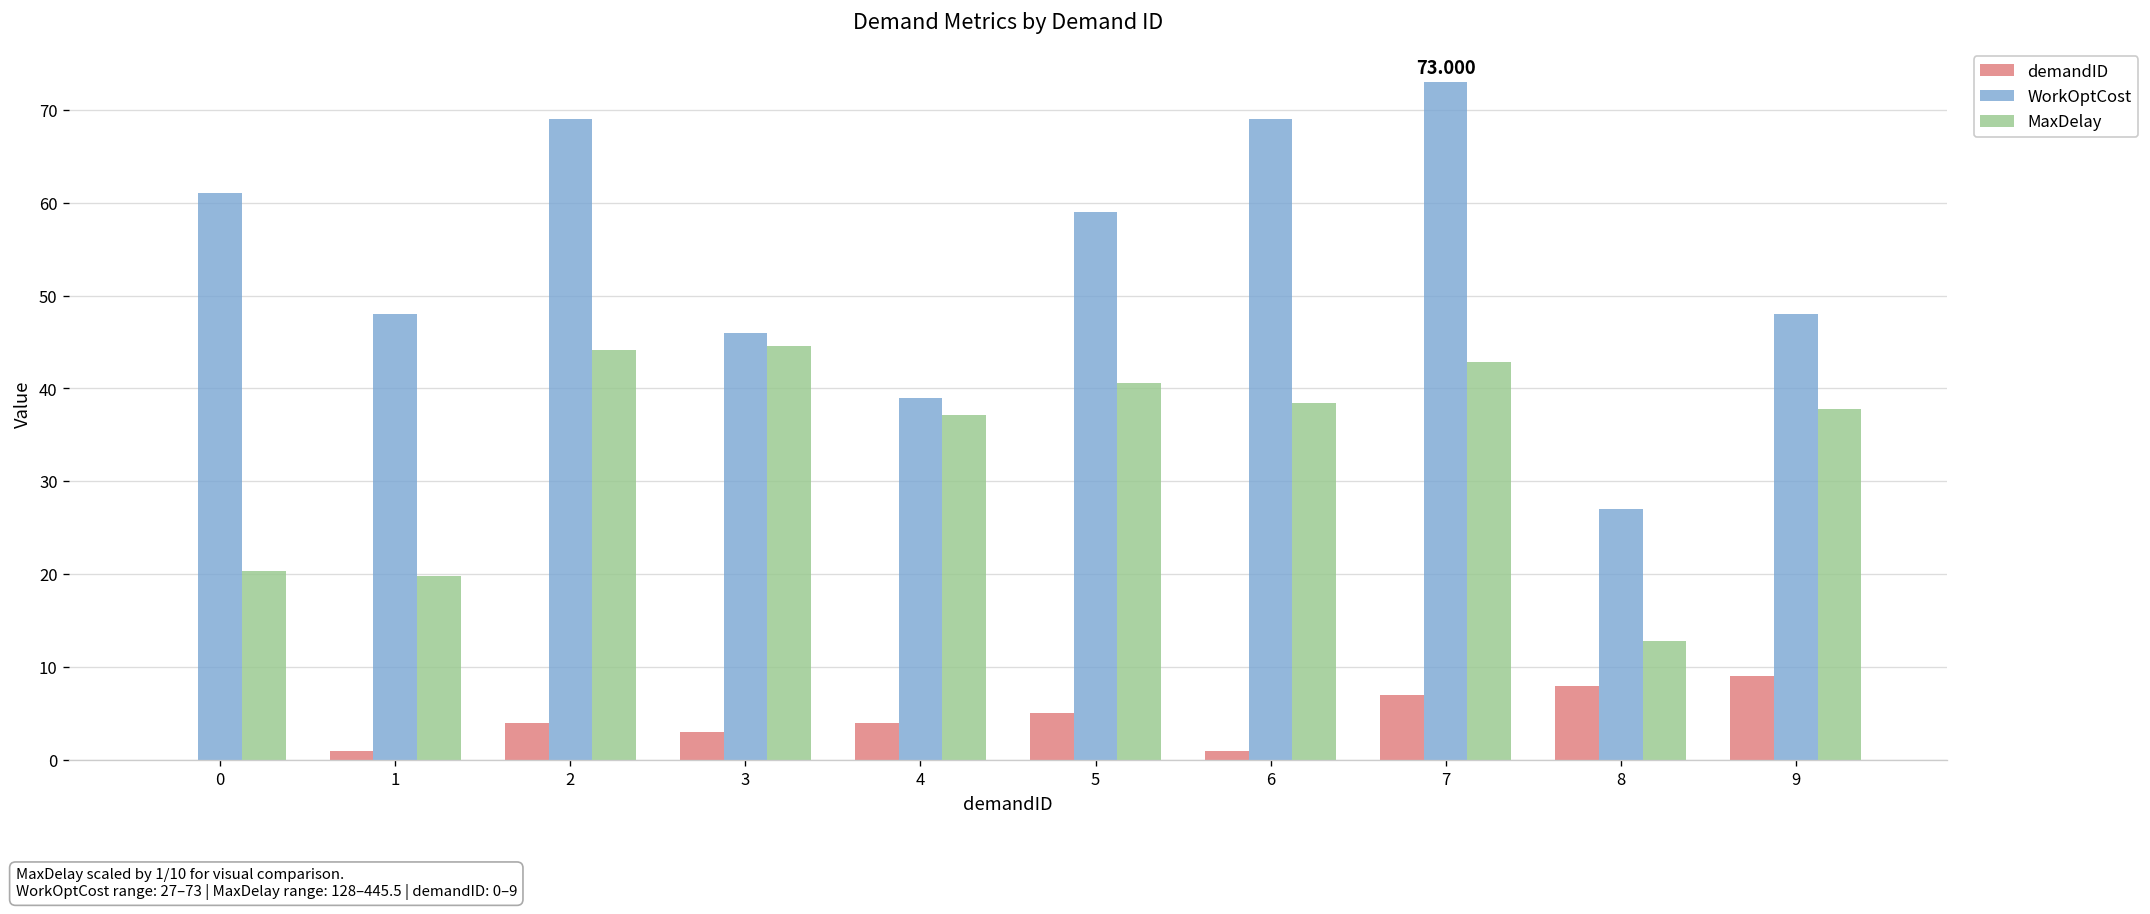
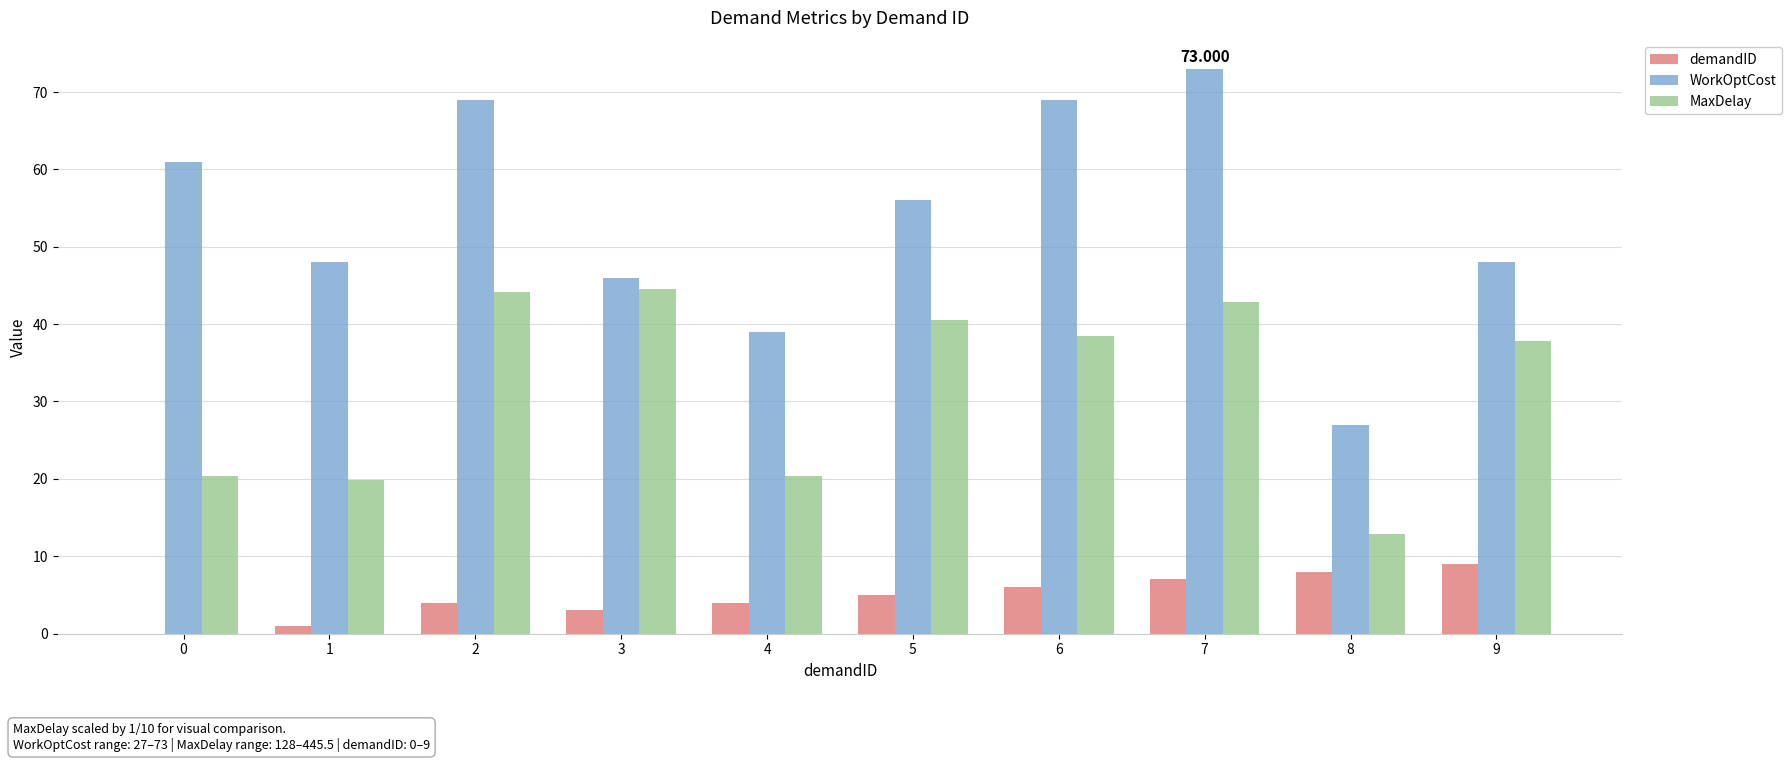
  {
    "demandID": {
      "0": 0,
      "1": 1,
      "2": 4,
      "3": 3,
      "4": 4,
      "5": 5,
-     "6": 1,
+     "6": 6,
      "7": 7,
      "8": 8,
      "9": 9
    },
    "WorkOptCost": {
      "0": 61,
      "1": 48,
      "2": 69,
      "3": 46,
      "4": 39,
-     "5": 59,
+     "5": 56,
      "6": 69,
      "8": 27,
      "9": 48
    },
    "MaxDelay": {
      "0": 20,
      "1": 20,
      "2": 44,
      "3": 45,
-     "4": 37,
+     "4": 20,
      "5": 41,
      "6": 38,
      "7": 43,
      "8": 13,
      "9": 38
    }
  }
